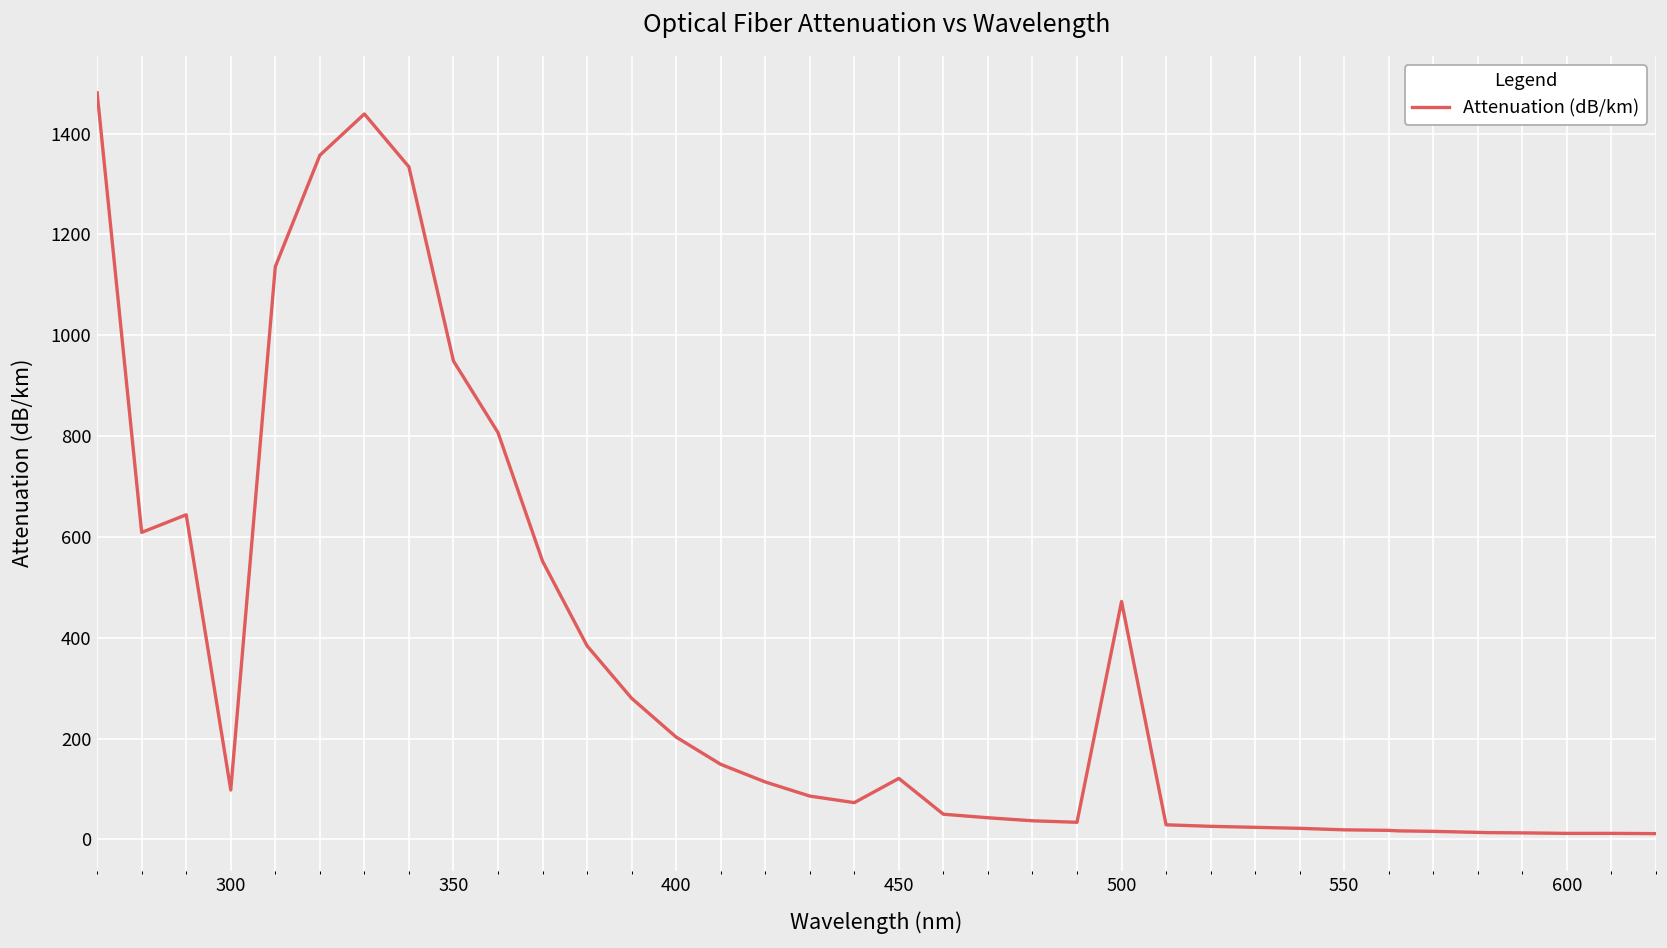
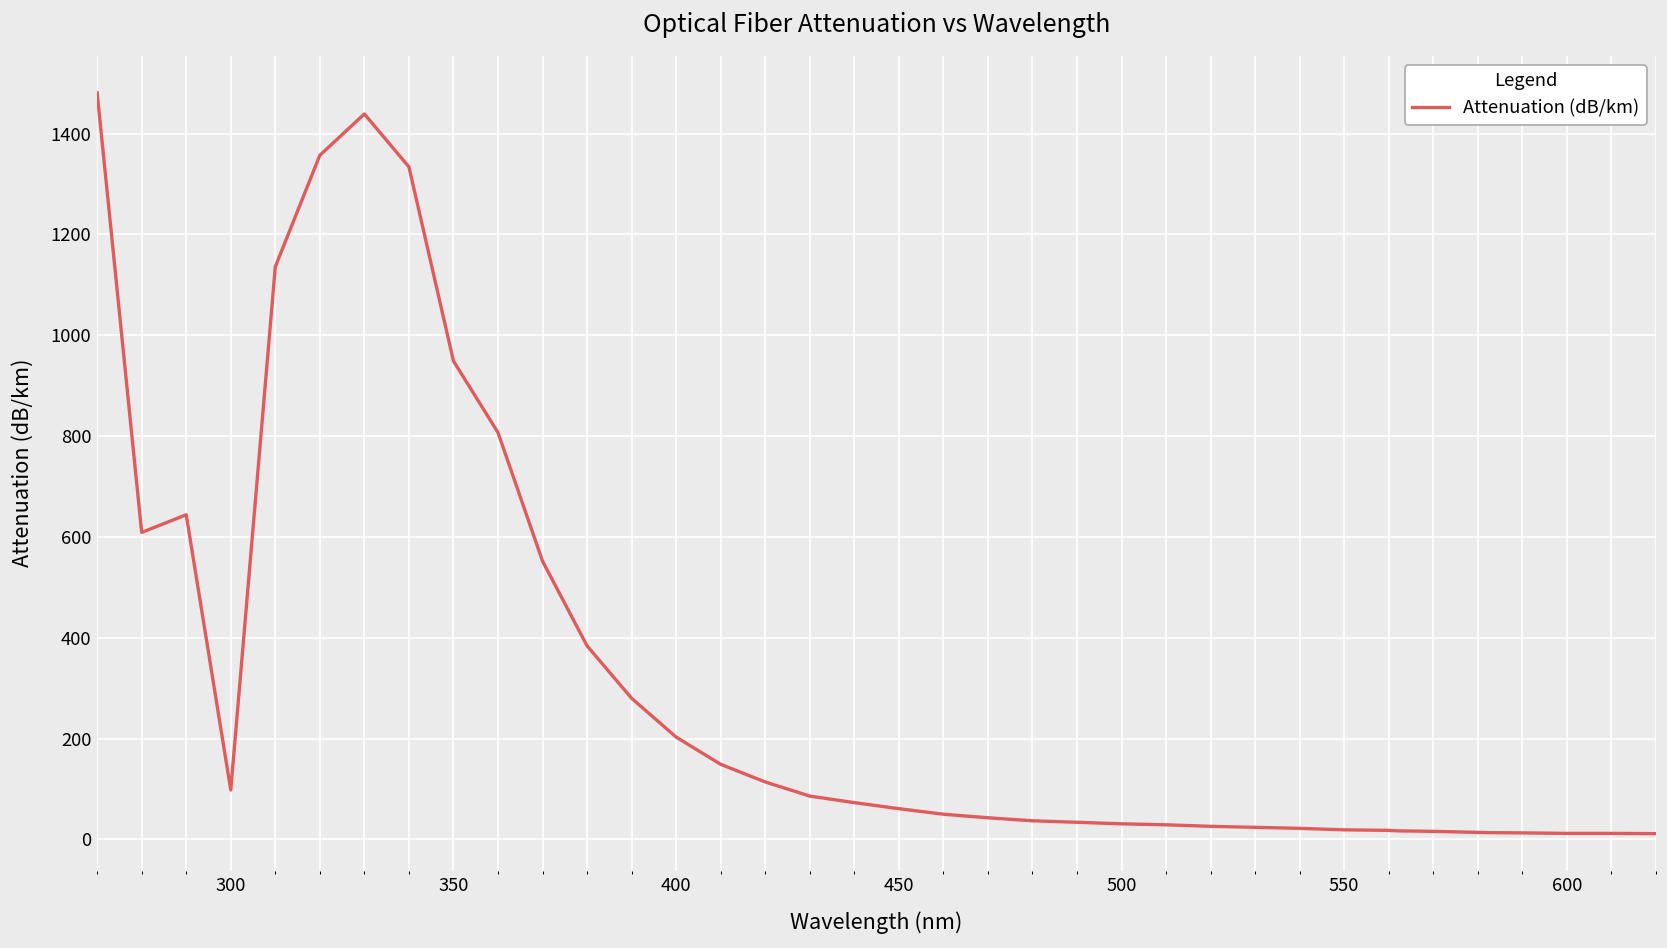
  {
    "300": 100,
    "350": 950,
    "400": 200,
-   "450": 120,
-   "500": 470,
+   "450": 60,
+   "500": 30,
    "550": 20,
    "600": 10
  }
